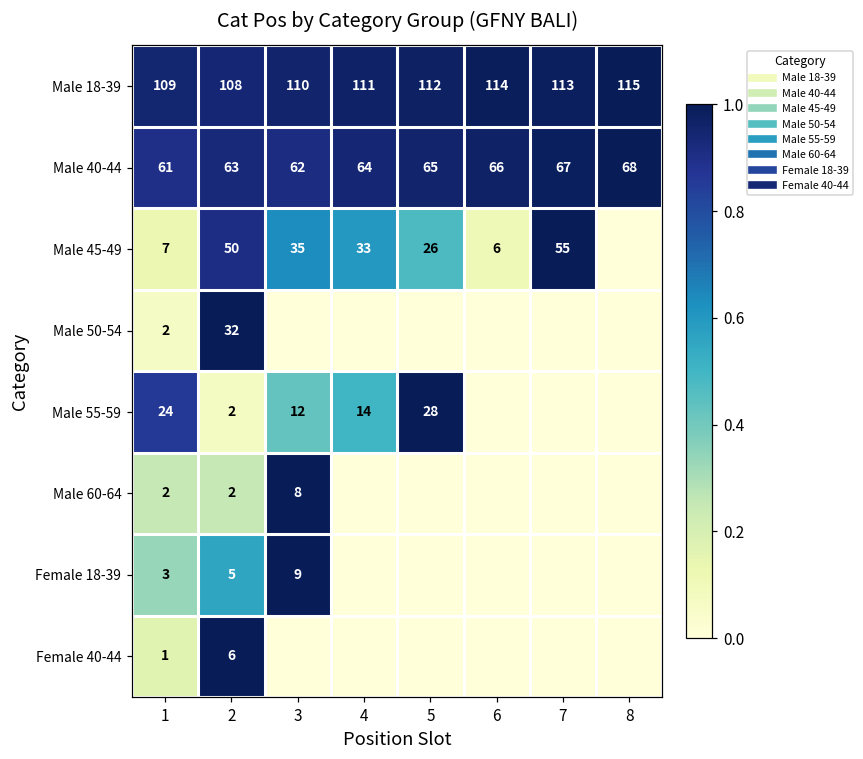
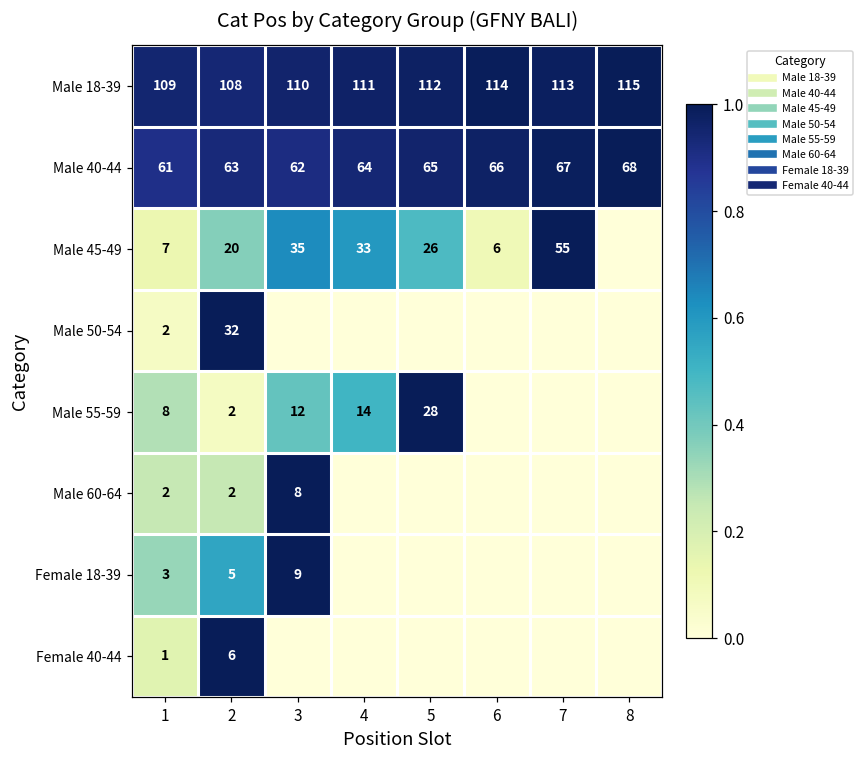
  {
    "Male 18-39": {
      "1": 109,
      "2": 108,
      "3": 110,
      "4": 111,
      "5": 112,
      "6": 114,
      "7": 113,
      "8": 115
    },
    "Male 40-44": {
      "1": 61,
      "2": 63,
      "3": 62,
      "4": 64,
      "5": 65,
      "6": 66,
      "7": 67,
      "8": 68
    },
    "Male 45-49": {
      "1": 7,
-     "2": 50,
+     "2": 20,
      "3": 35,
      "4": 33,
      "5": 26,
      "6": 6,
      "7": 55
    },
    "Male 50-54": {
      "1": 2,
      "2": 32
    },
    "Male 55-59": {
-     "1": 24,
+     "1": 8,
      "2": 2,
      "3": 12,
      "4": 14,
      "5": 28
    },
    "Male 60-64": {
      "1": 2,
      "2": 2,
      "3": 8
    },
    "Female 18-39": {
      "1": 3,
      "2": 5,
      "3": 9
    },
    "Female 40-44": {
      "1": 1,
      "2": 6
    }
  }
